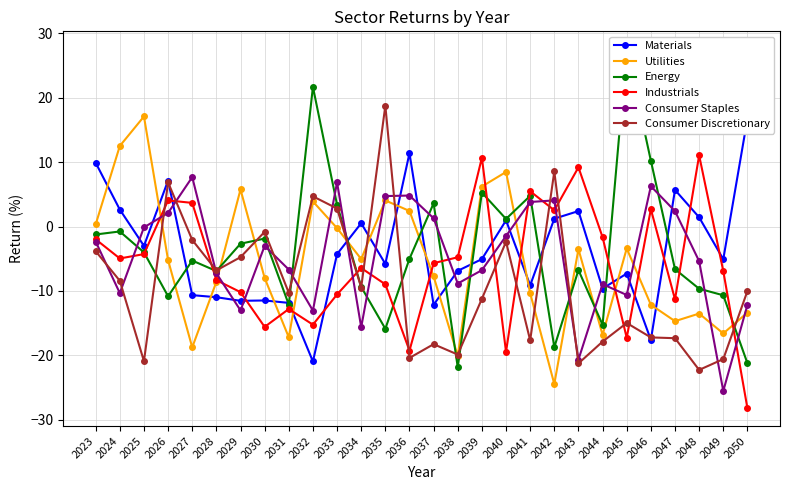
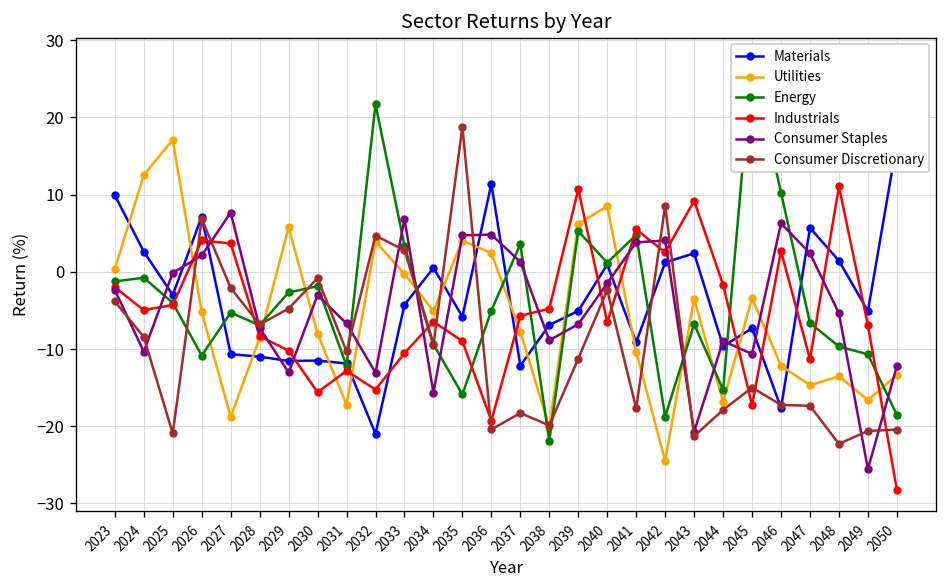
  {
    "Materials": {
      "2023": 10,
      "2024": 3,
      "2025": -3,
      "2027": -11,
      "2028": -11,
      "2029": -12,
      "2030": -11,
      "2032": -21,
      "2033": -4,
      "2034": 1,
      "2035": -6,
      "2036": 11,
      "2037": -12,
      "2038": -7,
      "2039": -5,
      "2041": -9,
      "2042": 1,
      "2043": 2,
      "2044": -10,
      "2045": -7,
      "2047": 6,
      "2048": 1,
      "2049": -5
    },
    "Utilities": {
      "2023": 0,
      "2024": 13,
      "2025": 17,
      "2026": -5,
      "2027": -19,
      "2029": 6,
      "2030": -8,
      "2031": -17,
      "2032": 4,
      "2033": 0,
      "2034": -5,
      "2035": 4,
      "2036": 2,
      "2037": -8,
      "2039": 6,
      "2040": 8,
      "2041": -10,
      "2042": -24,
      "2043": -4,
      "2044": -17,
      "2045": -3,
      "2046": -12,
      "2047": -15,
      "2048": -14,
      "2049": -17,
      "2050": -13
    },
    "Energy": {
      "2023": -1,
      "2024": -1,
      "2026": -11,
      "2027": -5,
      "2029": -3,
      "2030": -2,
      "2032": 22,
      "2033": 3,
      "2035": -16,
      "2036": -5,
      "2037": 4,
      "2038": -22,
      "2039": 5,
      "2041": 5,
      "2042": -19,
      "2043": -7,
      "2044": -15,
      "2046": 10,
      "2047": -7,
      "2048": -10,
      "2049": -11,
-     "2050": -21
+     "2050": -19
    },
    "Industrials": {
      "2024": -5,
      "2026": 4,
      "2027": 4,
      "2029": -10,
      "2030": -16,
      "2031": -13,
      "2032": -15,
      "2033": -11,
      "2034": -6,
      "2035": -9,
      "2036": -19,
      "2037": -6,
      "2038": -5,
      "2039": 11,
-     "2040": -19,
+     "2040": -7,
      "2041": 5,
      "2042": 3,
      "2043": 9,
      "2044": -2,
      "2045": -17,
      "2046": 3,
      "2047": -11,
      "2048": 11,
      "2049": -7,
      "2050": -28
    },
    "Consumer Staples": {
      "2024": -10,
      "2025": 0,
      "2026": 2,
      "2027": 8,
      "2029": -13,
      "2030": -3,
      "2031": -7,
      "2032": -13,
      "2033": 7,
      "2034": -16,
      "2035": 5,
      "2036": 5,
      "2037": 1,
      "2038": -9,
      "2039": -7,
      "2040": -1,
      "2041": 4,
      "2042": 4,
      "2043": -21,
      "2044": -9,
      "2045": -11,
      "2046": 6,
      "2047": 2,
      "2048": -5,
      "2049": -26,
      "2050": -12
    },
    "Consumer Discretionary": {
      "2023": -4,
      "2024": -8,
      "2025": -21,
      "2027": -2,
      "2029": -5,
      "2030": -1,
      "2031": -10,
      "2032": 5,
      "2033": 3,
      "2035": 19,
      "2036": -20,
      "2037": -18,
      "2039": -11,
      "2040": -2,
      "2041": -18,
      "2042": 9,
      "2043": -21,
      "2044": -18,
      "2045": -15,
      "2047": -17,
      "2048": -22,
      "2049": -21,
-     "2050": -10
+     "2050": -20
    }
  }
